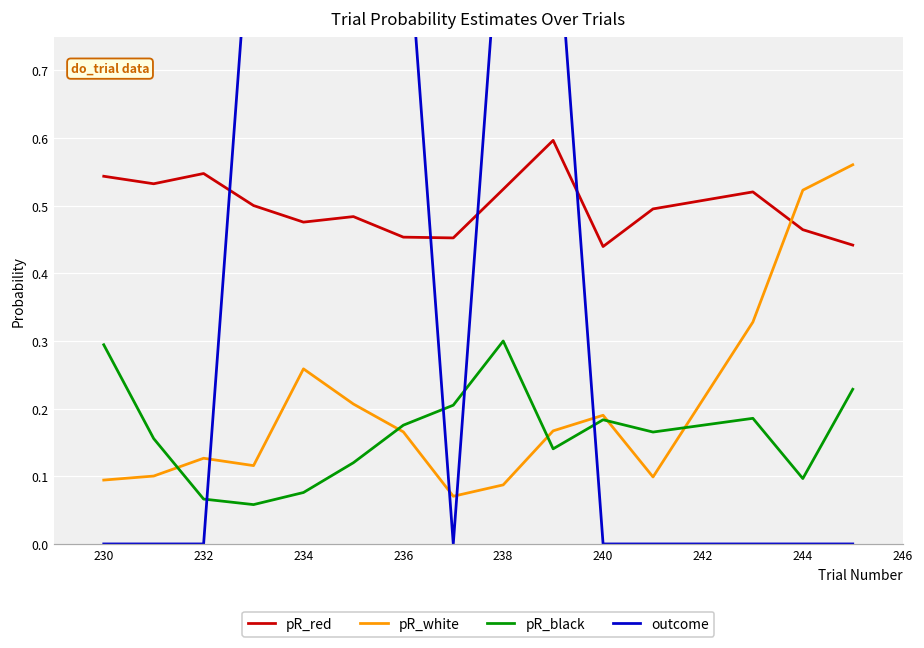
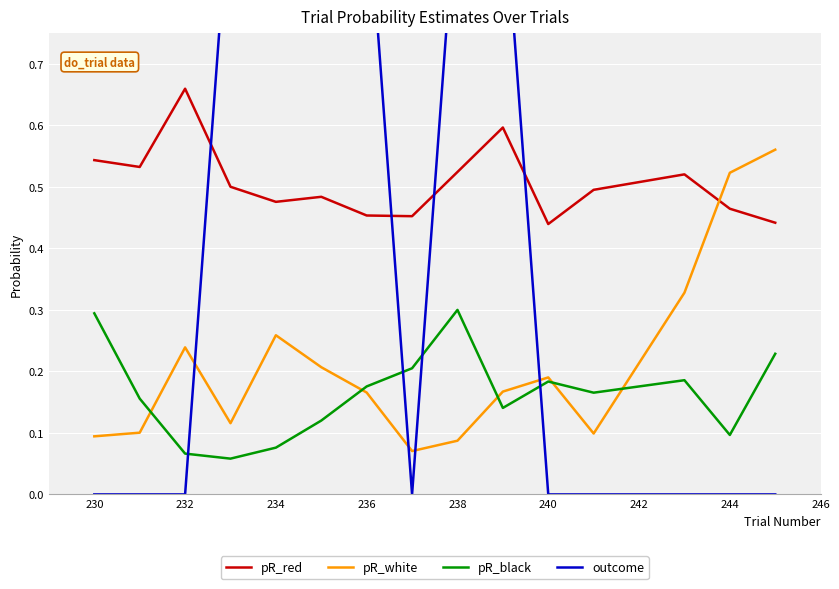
  {
    "pR_red": {
      "230": 0.54,
-     "232": 0.55,
+     "232": 0.66,
      "234": 0.48,
      "236": 0.45,
      "238": 0.52,
      "240": 0.44,
      "244": 0.46
    },
    "pR_white": {
      "230": 0.09,
-     "232": 0.13,
+     "232": 0.24,
      "234": 0.26,
      "236": 0.17,
      "238": 0.09,
      "240": 0.19,
      "244": 0.52
    },
    "pR_black": {
      "230": 0.29,
      "232": 0.07,
      "234": 0.08,
      "236": 0.18,
      "238": 0.30,
      "240": 0.18,
      "244": 0.10
    },
    "outcome": {
      "230": 0.00,
      "232": 0.00,
      "240": 0.00,
      "244": 0.00
    }
  }
